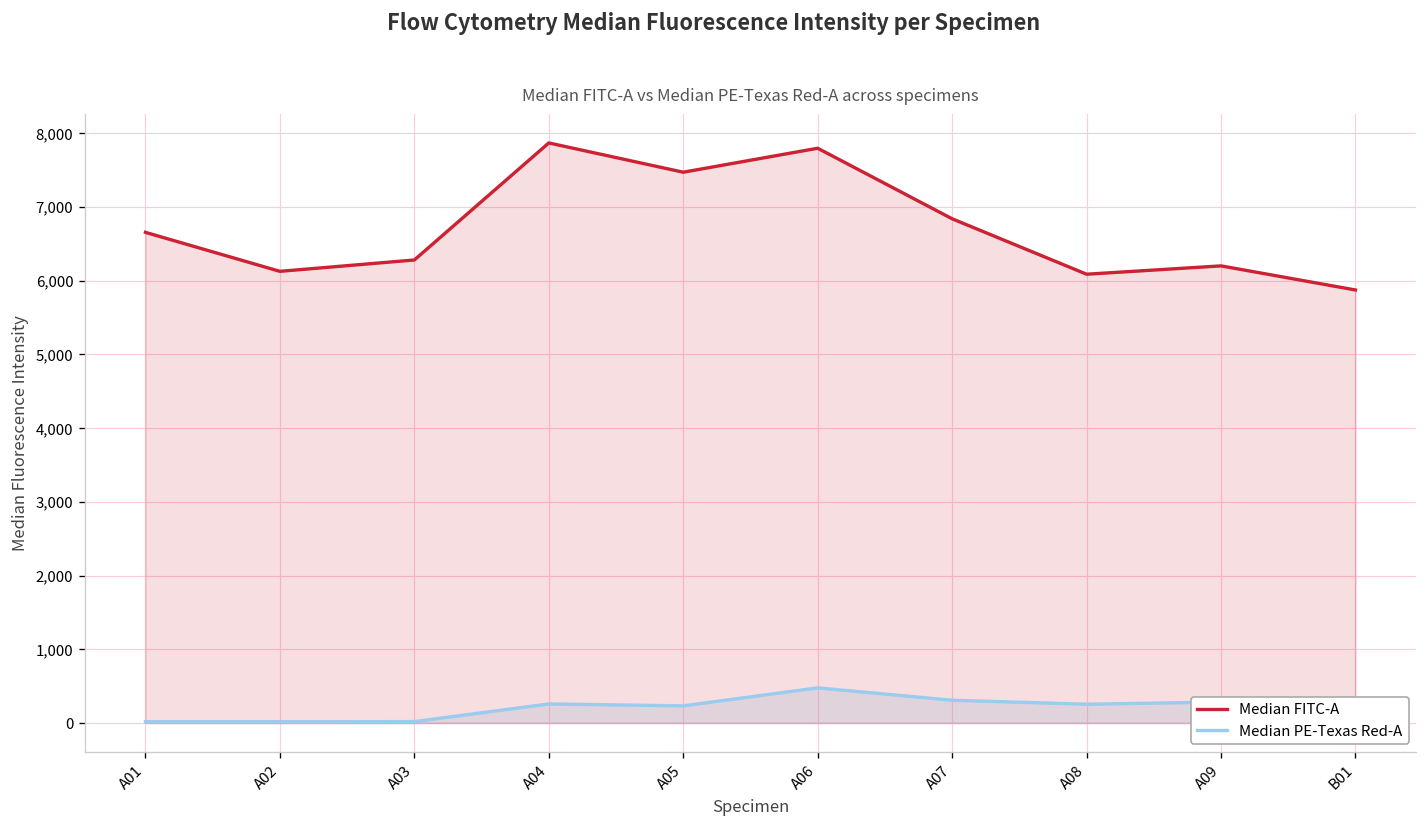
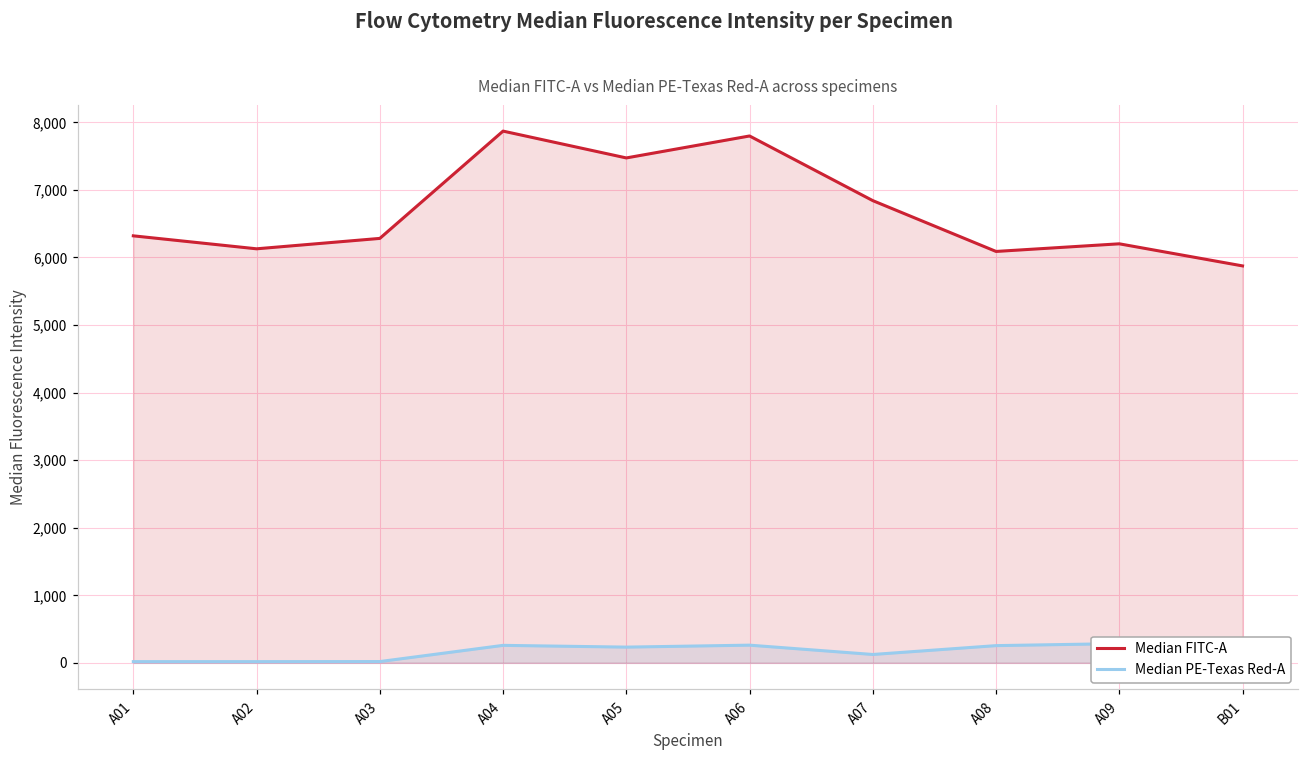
  {
    "Median FITC-A": {
-     "A01": "6,700",
+     "A01": "6,300",
      "A02": "6,100",
      "A03": "6,300",
      "A04": "7,900",
      "A05": "7,500",
      "A06": "7,800",
      "A07": "6,800",
      "A08": "6,100",
      "A09": "6,200",
      "B01": "5,900"
    },
    "Median PE-Texas Red-A": {
      "A01": "0",
      "A02": "0",
      "A03": "0",
      "A04": "300",
      "A05": "200",
-     "A06": "500",
-     "A07": "300",
+     "A06": "300",
+     "A07": "100",
      "A08": "300"
    }
  }
